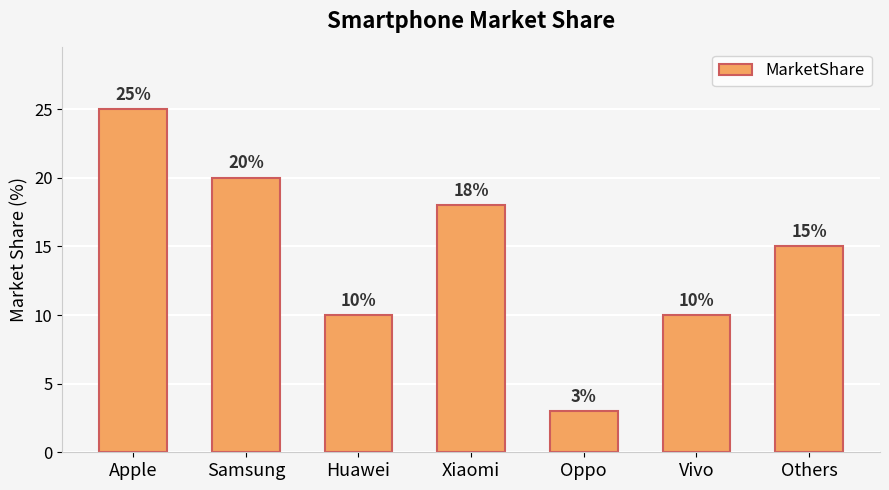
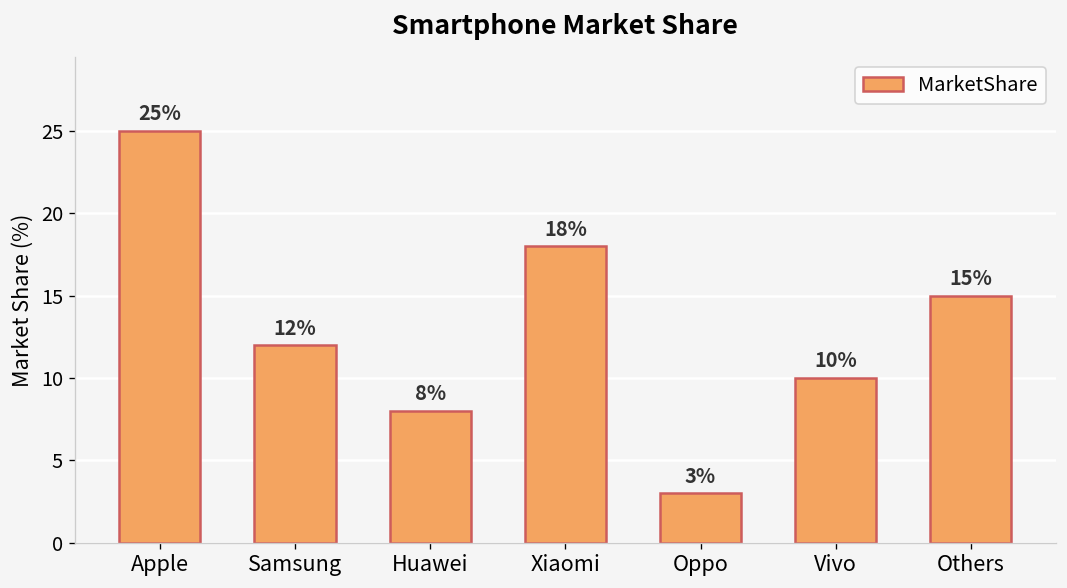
  {
    "Apple": "25%",
-   "Samsung": "20%",
-   "Huawei": "10%",
+   "Samsung": "12%",
+   "Huawei": "8%",
    "Xiaomi": "18%",
    "Oppo": "3%",
    "Vivo": "10%",
    "Others": "15%"
  }
